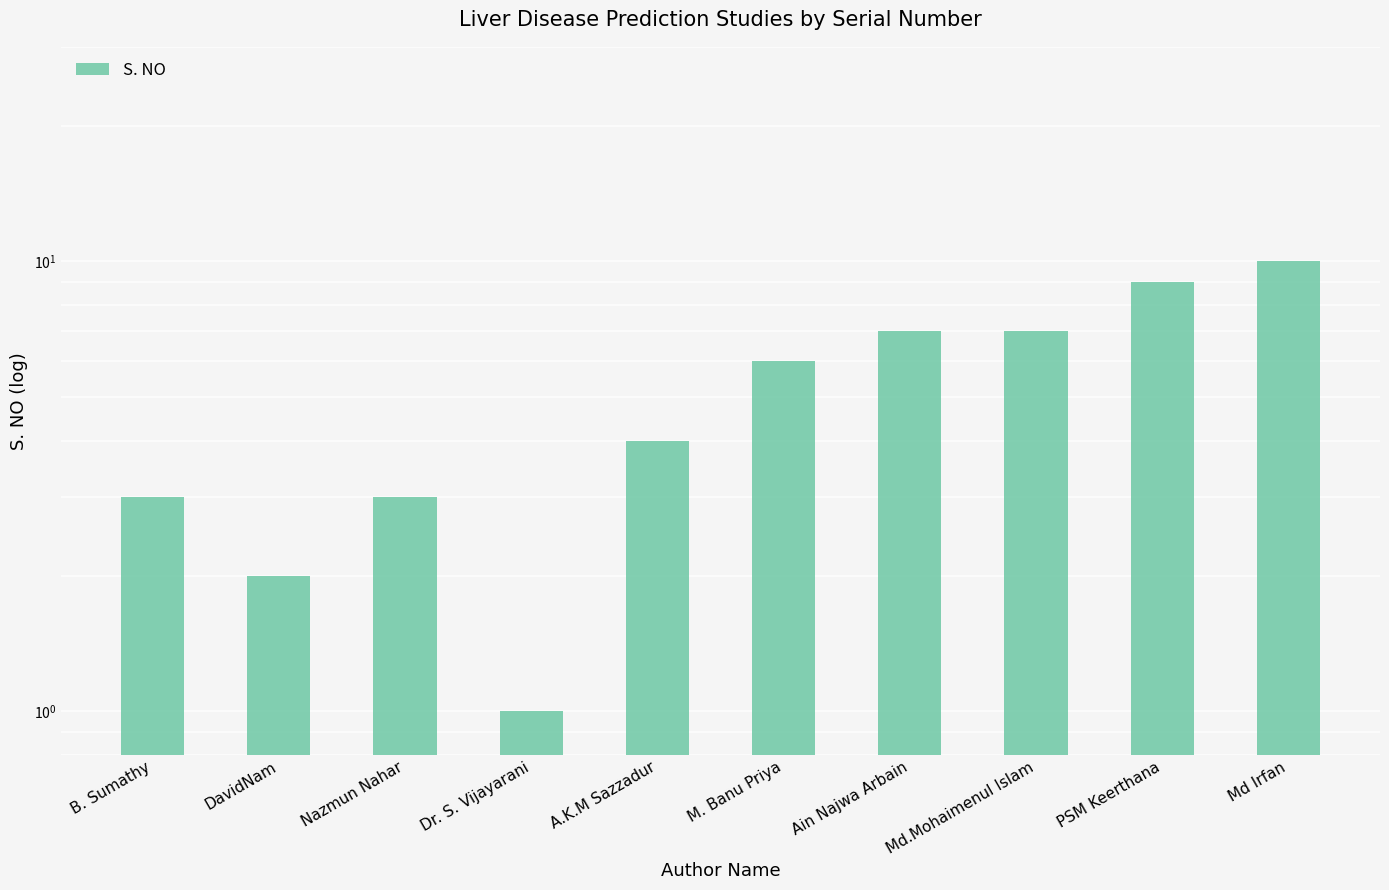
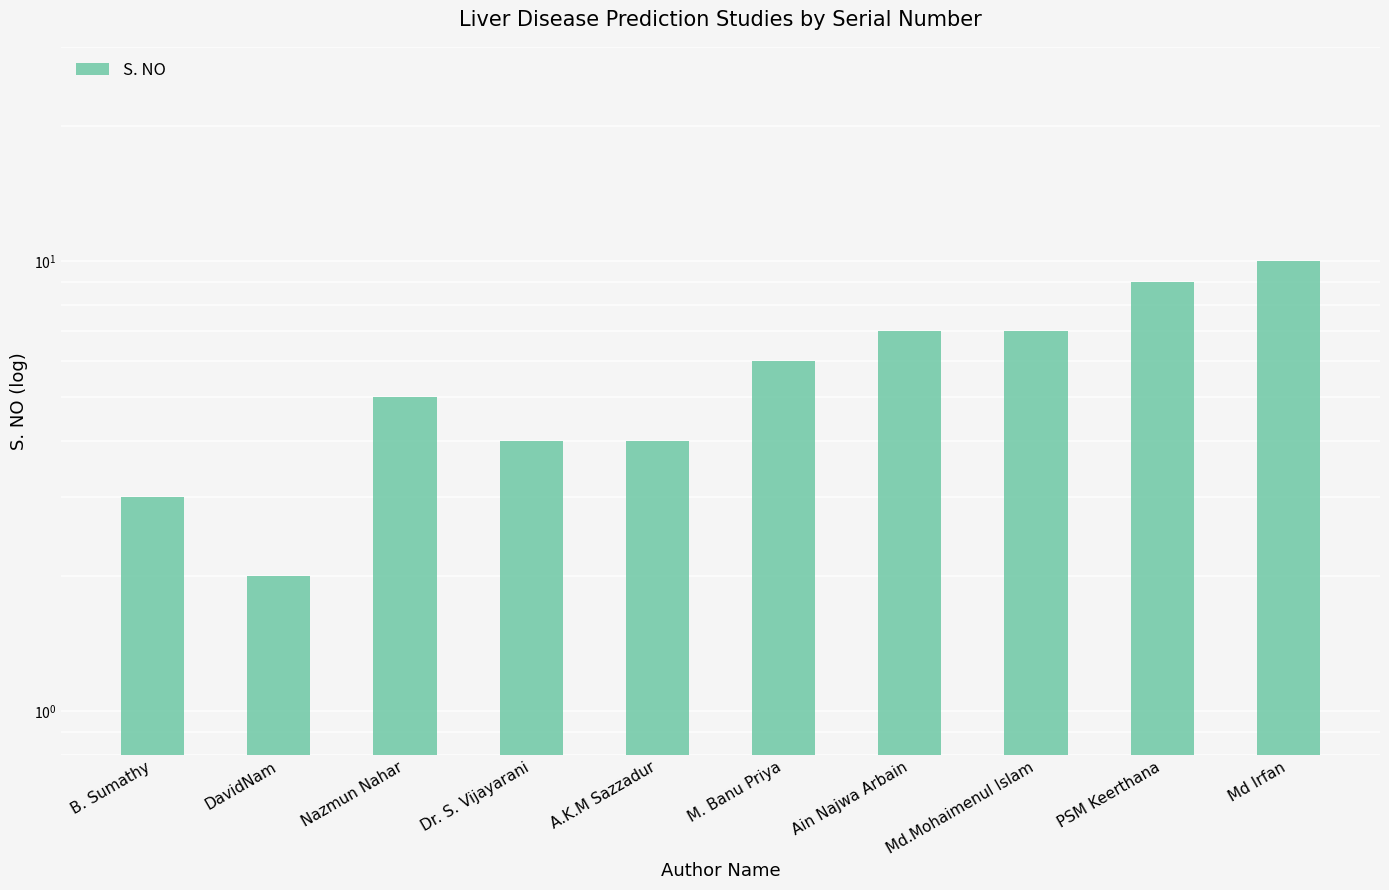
  {
    "B. Sumathy": 3,
    "DavidNam": 2,
-   "Nazmun Nahar": 3,
-   "Dr. S. Vijayarani": 1,
+   "Nazmun Nahar": 5,
+   "Dr. S. Vijayarani": 4,
    "A.K.M Sazzadur": 4,
    "M. Banu Priya": 6,
    "Ain Najwa Arbain": 7,
    "Md.Mohaimenul Islam": 7,
    "PSM Keerthana": 9,
    "Md Irfan": 10
  }
